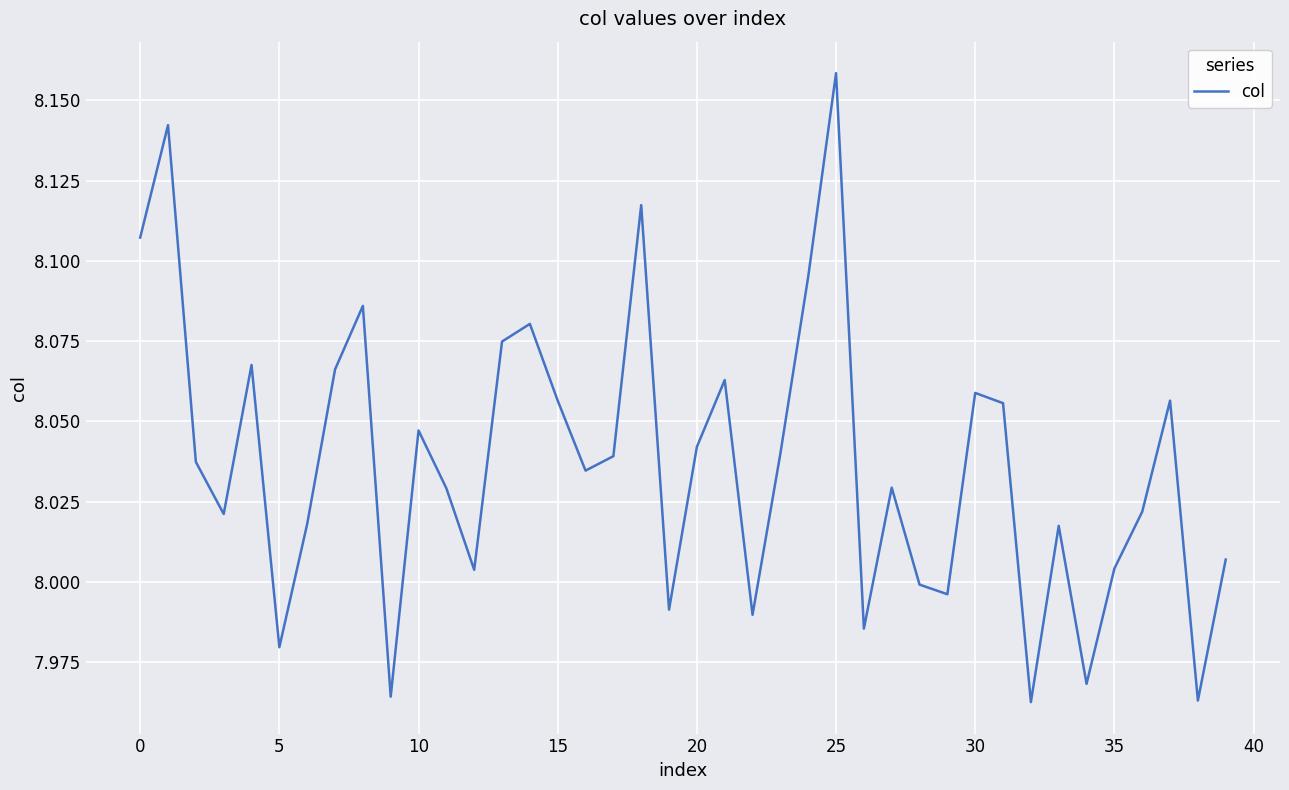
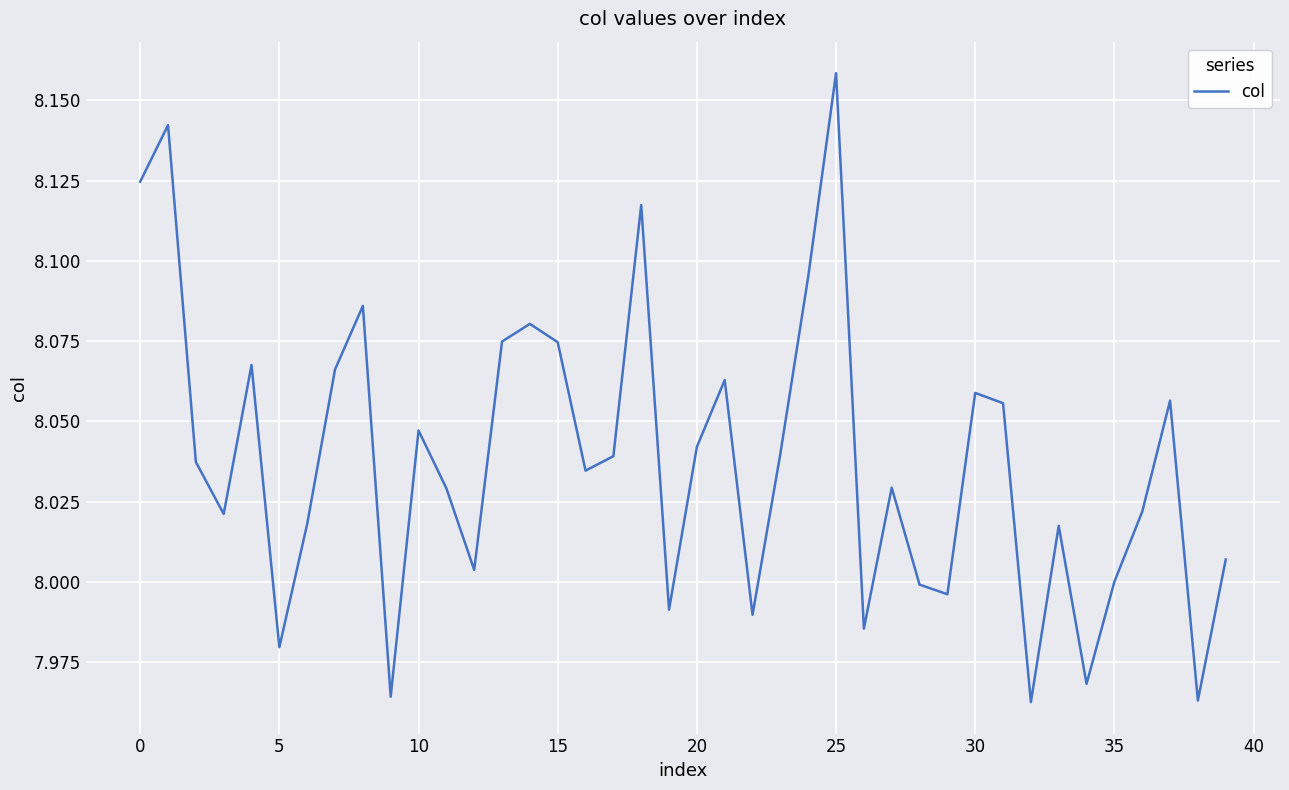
  {
-   "0": 8.107,
+   "0": 8.125,
    "5": 7.980,
    "10": 8.047,
-   "15": 8.057,
+   "15": 8.075,
    "20": 8.042,
    "25": 8.159,
    "30": 8.059,
-   "35": 8.004
+   "35": 8.000
  }
